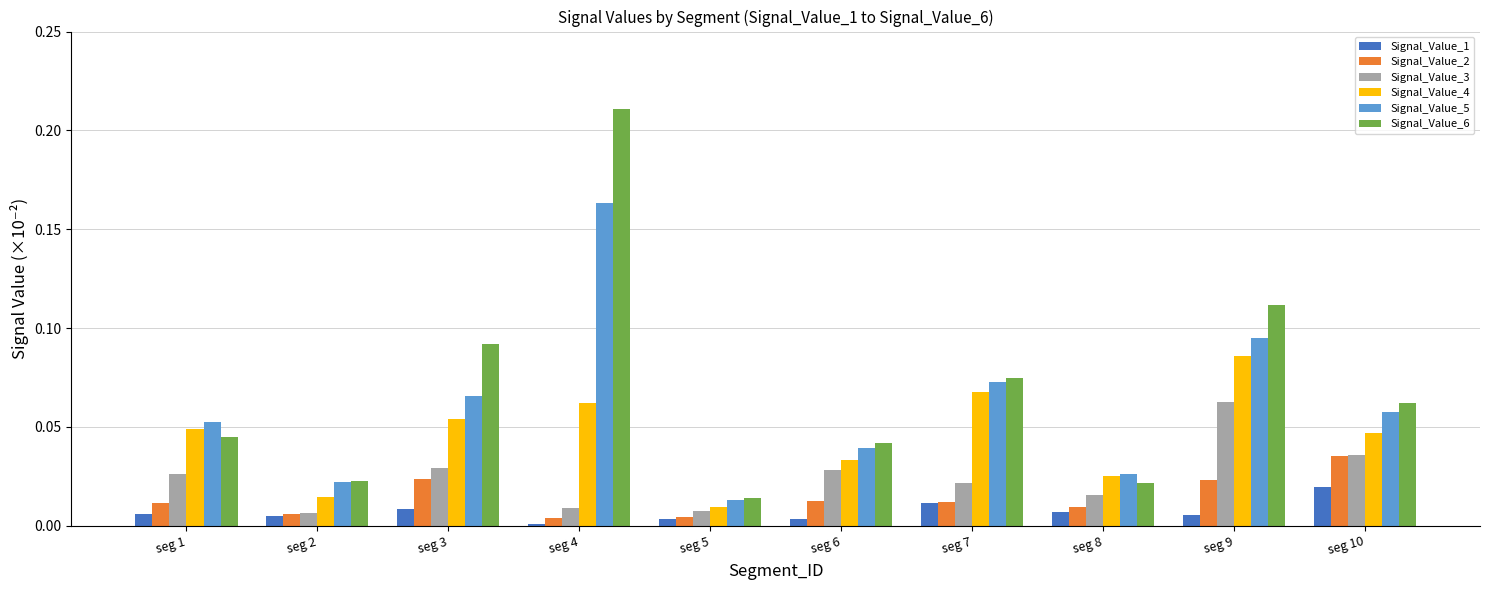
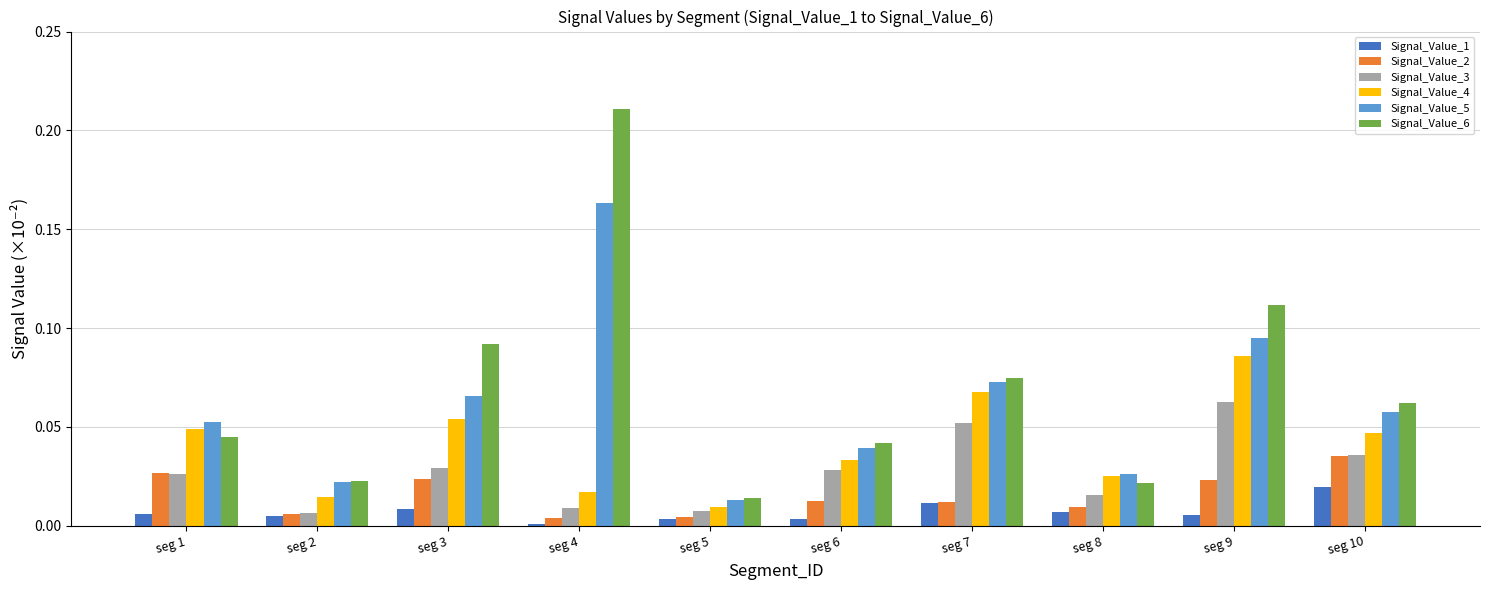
  {
    "Signal_Value_2": {
-     "seg 1": 0.012,
+     "seg 1": 0.026,
      "seg 2": 0.006,
      "seg 3": 0.024,
      "seg 4": 0.004,
      "seg 5": 0.004,
      "seg 6": 0.012,
      "seg 7": 0.012,
      "seg 8": 0.010,
      "seg 9": 0.023,
      "seg 10": 0.035
    },
    "Signal_Value_3": {
      "seg 1": 0.026,
      "seg 2": 0.006,
      "seg 3": 0.029,
      "seg 4": 0.009,
      "seg 5": 0.007,
      "seg 6": 0.028,
-     "seg 7": 0.022,
+     "seg 7": 0.052,
      "seg 8": 0.015,
      "seg 9": 0.062,
      "seg 10": 0.036
    },
    "Signal_Value_4": {
      "seg 1": 0.049,
      "seg 2": 0.014,
      "seg 3": 0.054,
-     "seg 4": 0.062,
+     "seg 4": 0.017,
      "seg 5": 0.009,
      "seg 6": 0.033,
      "seg 7": 0.067,
      "seg 8": 0.025,
      "seg 9": 0.086,
      "seg 10": 0.047
    },
    "Signal_Value_6": {
      "seg 1": 0.045,
      "seg 2": 0.023,
      "seg 3": 0.092,
      "seg 4": 0.211,
      "seg 5": 0.014,
      "seg 6": 0.042,
      "seg 7": 0.074,
      "seg 8": 0.022,
      "seg 9": 0.111,
      "seg 10": 0.062
    }
  }
